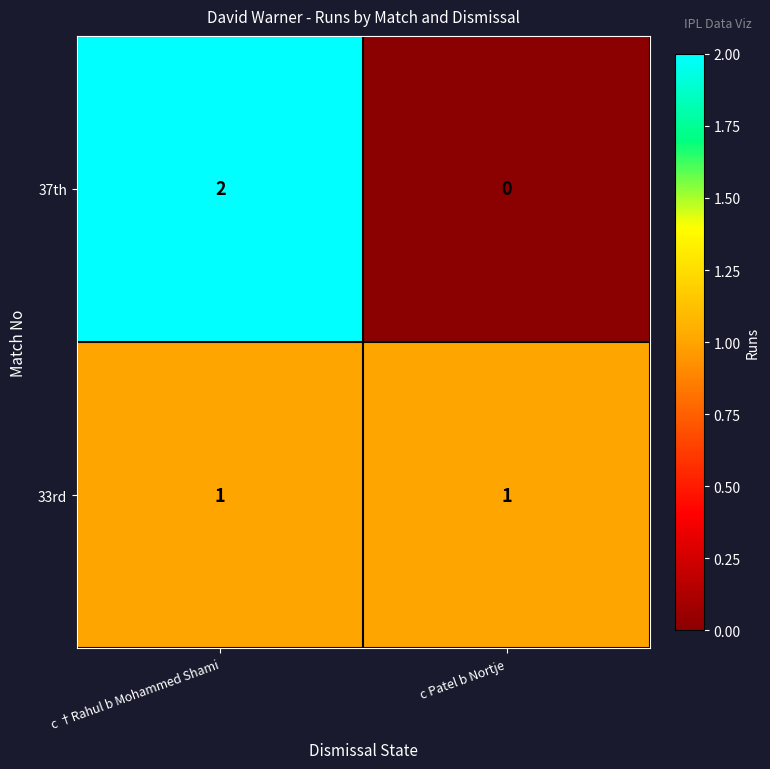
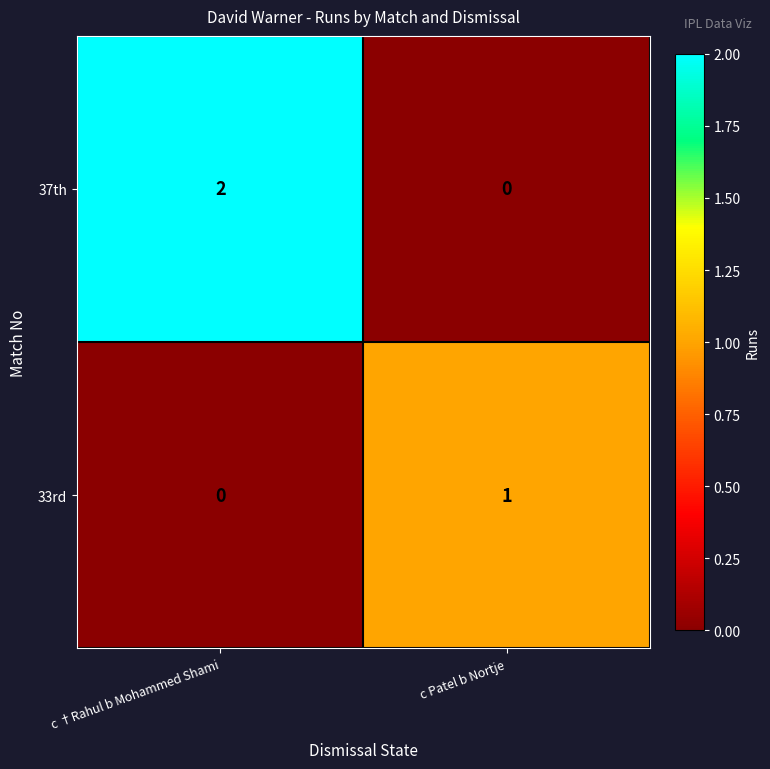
  {
    "37th": {
      "c †Rahul b Mohammed Shami": 2,
      "c Patel b Nortje": 0
    },
    "33rd": {
-     "c †Rahul b Mohammed Shami": 1,
+     "c †Rahul b Mohammed Shami": 0,
      "c Patel b Nortje": 1
    }
  }
